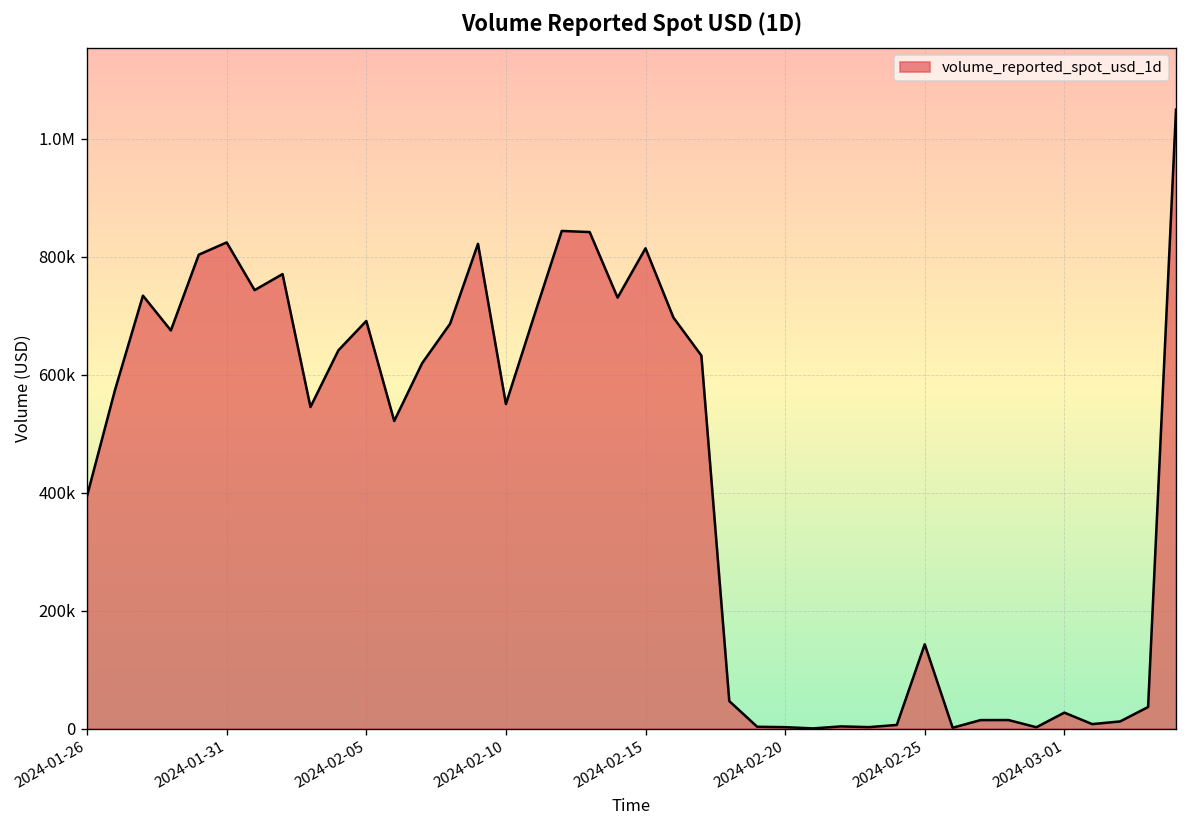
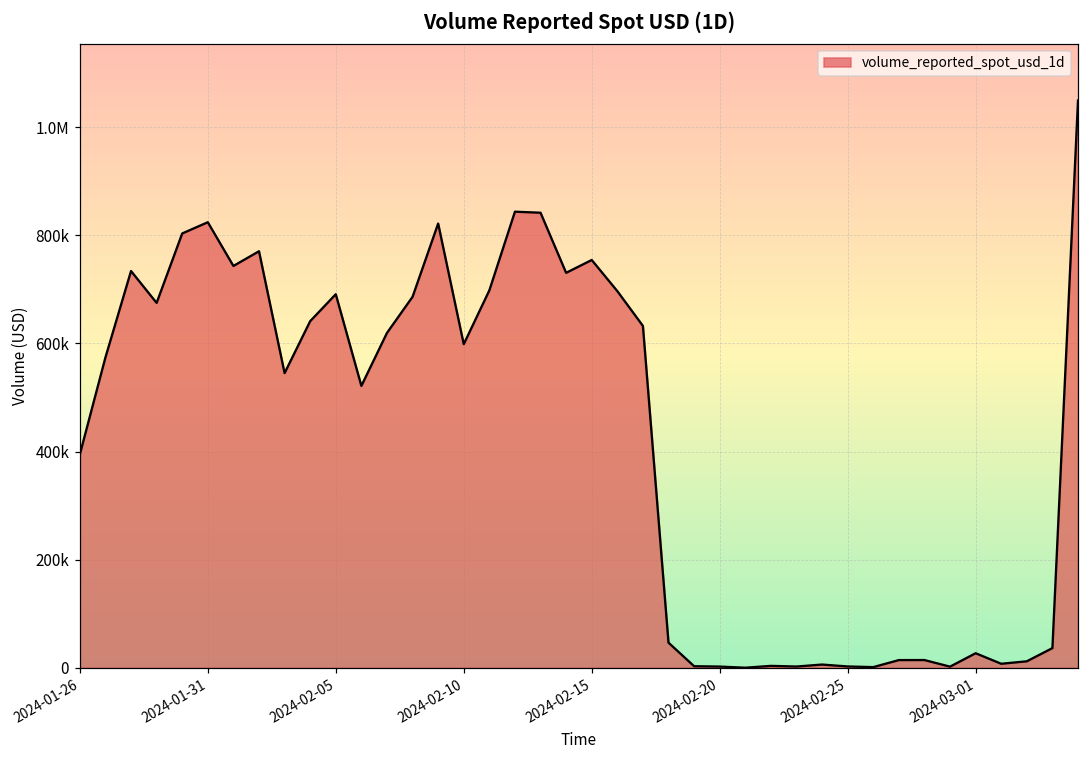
  {
    "2024-01-26": 390000,
    "2024-01-31": 820000,
    "2024-02-05": 690000,
-   "2024-02-10": 550000,
-   "2024-02-15": 810000,
+   "2024-02-10": 600000,
+   "2024-02-15": 750000,
    "2024-02-20": 0,
-   "2024-02-25": 140000,
+   "2024-02-25": 0,
    "2024-03-01": 30000
  }
